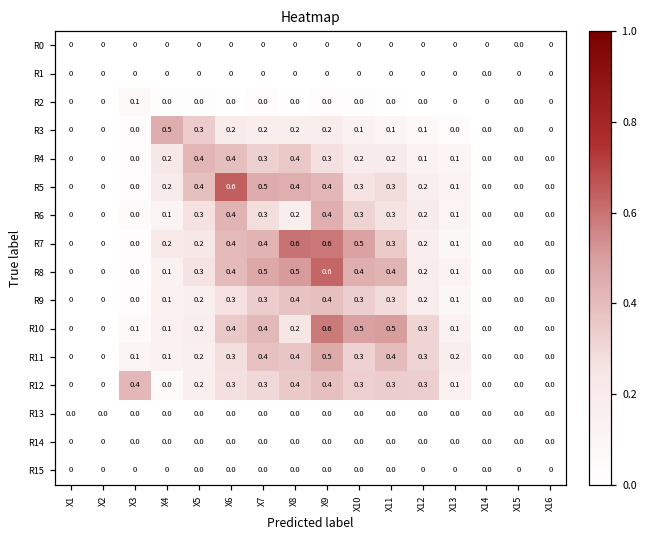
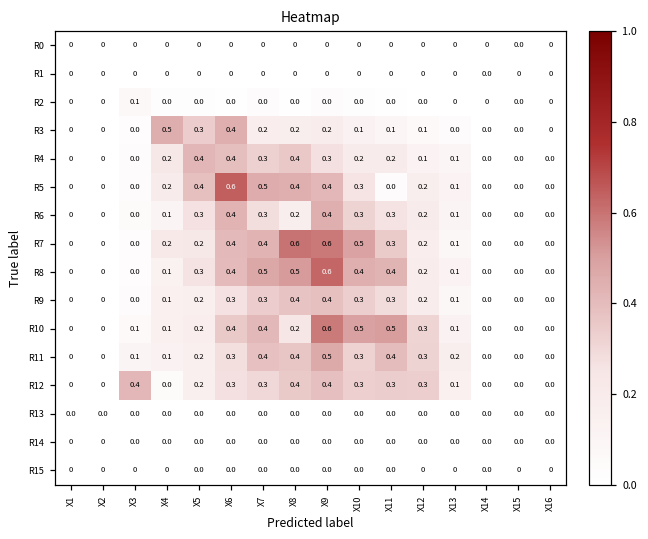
  {
    "R3": {
      "X1": 0,
      "X2": 0,
      "X3": 0.0,
      "X4": 0.5,
      "X5": 0.3,
-     "X6": 0.2,
+     "X6": 0.4,
      "X7": 0.2,
      "X8": 0.2,
      "X9": 0.2,
      "X10": 0.1,
      "X11": 0.1,
      "X12": 0.1,
      "X13": 0.0,
      "X14": 0.0,
      "X15": 0.0,
      "X16": 0
    },
    "R5": {
      "X1": 0,
      "X2": 0,
      "X3": 0.0,
      "X4": 0.2,
      "X5": 0.4,
      "X6": 0.6,
      "X7": 0.5,
      "X8": 0.4,
      "X9": 0.4,
      "X10": 0.3,
-     "X11": 0.3,
+     "X11": 0.0,
      "X12": 0.2,
      "X13": 0.1,
      "X14": 0.0,
      "X15": 0.0,
      "X16": 0.0
    }
  }
